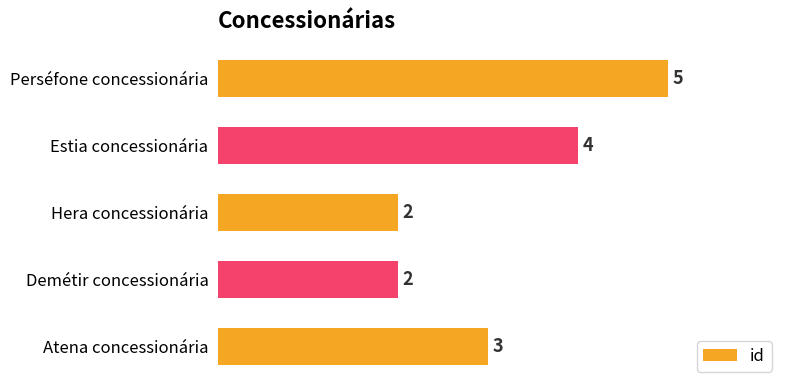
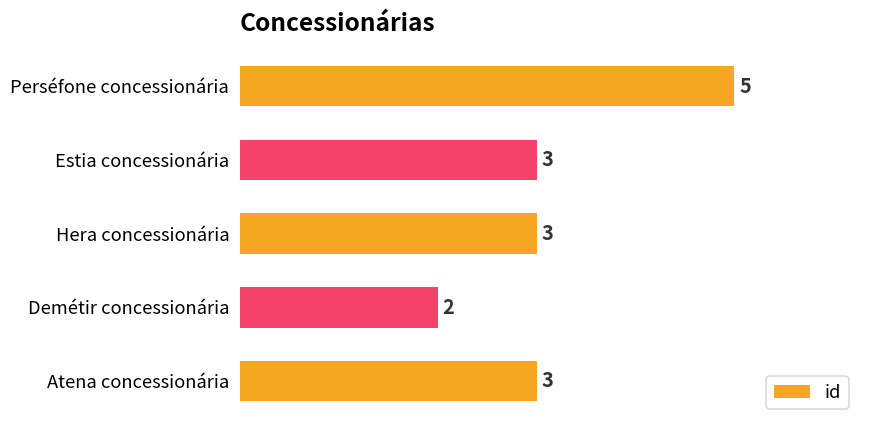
  {
    "Perséfone concessionária": 5,
-   "Estia concessionária": 4,
-   "Hera concessionária": 2,
+   "Estia concessionária": 3,
+   "Hera concessionária": 3,
    "Demétir concessionária": 2,
    "Atena concessionária": 3
  }
